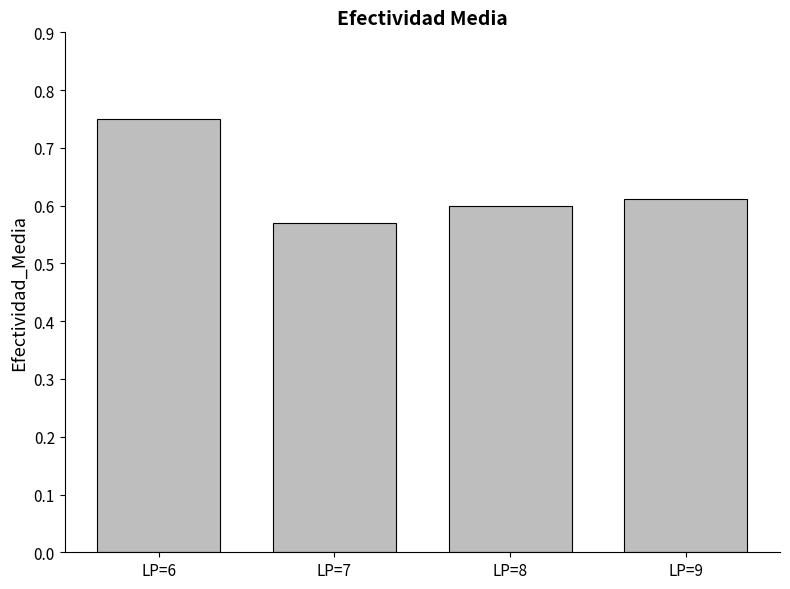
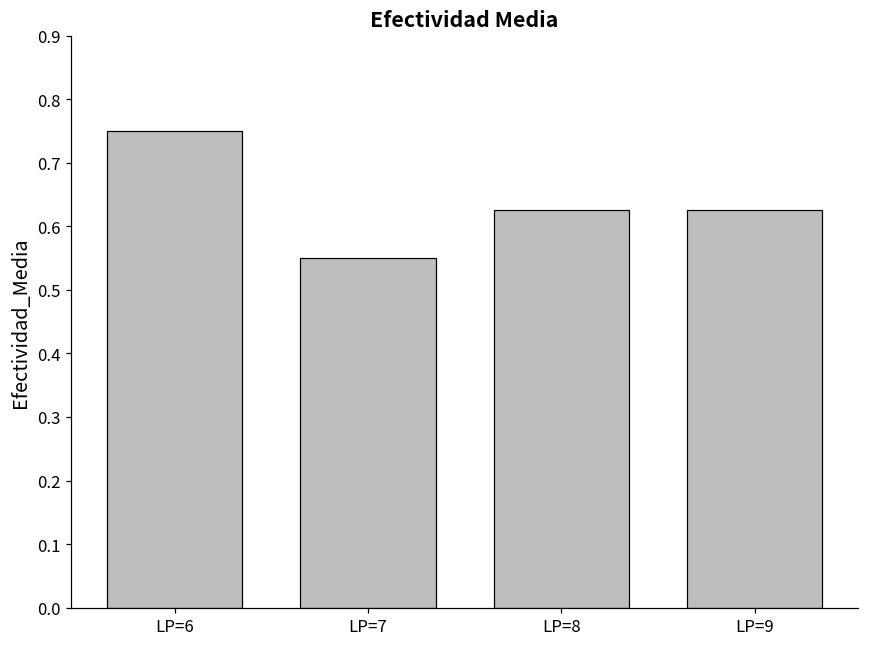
  {
    "LP=6": 0.75,
-   "LP=7": 0.57,
-   "LP=8": 0.60,
-   "LP=9": 0.61
+   "LP=7": 0.55,
+   "LP=8": 0.63,
+   "LP=9": 0.63
  }
